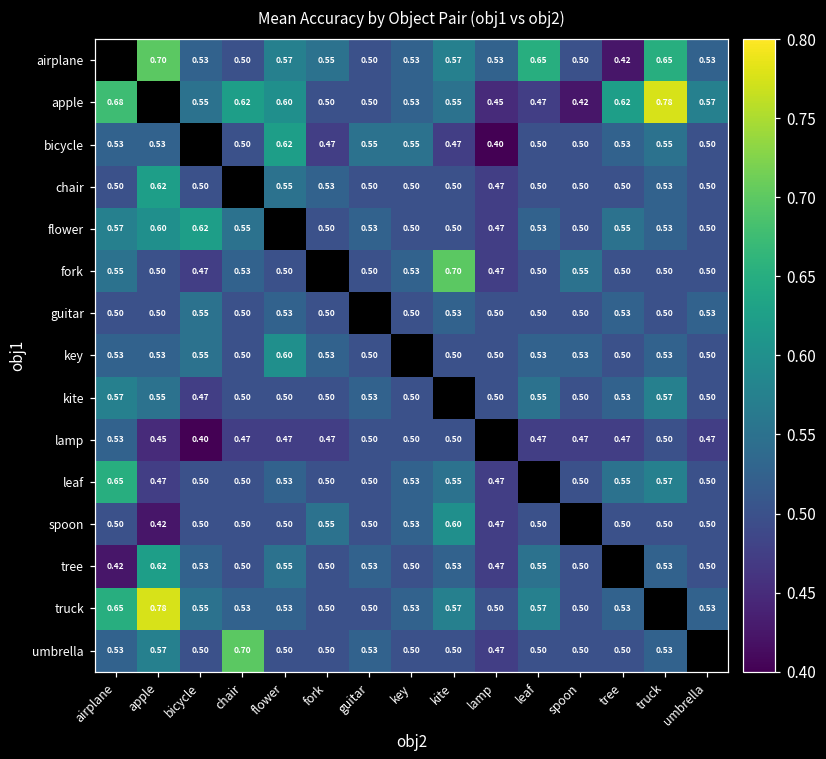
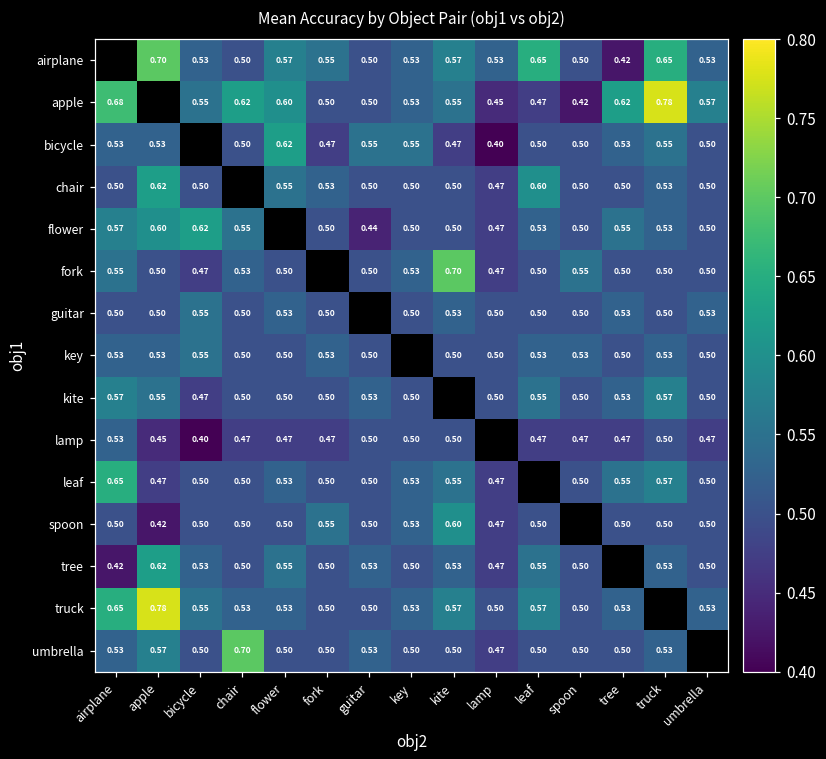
  {
    "chair": {
      "airplane": 0.50,
      "apple": 0.62,
      "bicycle": 0.50,
      "flower": 0.55,
      "fork": 0.53,
      "guitar": 0.50,
      "key": 0.50,
      "kite": 0.50,
      "lamp": 0.47,
-     "leaf": 0.50,
+     "leaf": 0.60,
      "spoon": 0.50,
      "tree": 0.50,
      "truck": 0.53,
      "umbrella": 0.50
    },
    "flower": {
      "airplane": 0.57,
      "apple": 0.60,
      "bicycle": 0.62,
      "chair": 0.55,
      "fork": 0.50,
-     "guitar": 0.53,
+     "guitar": 0.44,
      "key": 0.50,
      "kite": 0.50,
      "lamp": 0.47,
      "leaf": 0.53,
      "spoon": 0.50,
      "tree": 0.55,
      "truck": 0.53,
      "umbrella": 0.50
    },
    "key": {
      "airplane": 0.53,
      "apple": 0.53,
      "bicycle": 0.55,
      "chair": 0.50,
-     "flower": 0.60,
+     "flower": 0.50,
      "fork": 0.53,
      "guitar": 0.50,
      "kite": 0.50,
      "lamp": 0.50,
      "leaf": 0.53,
      "spoon": 0.53,
      "tree": 0.50,
      "truck": 0.53,
      "umbrella": 0.50
    }
  }
